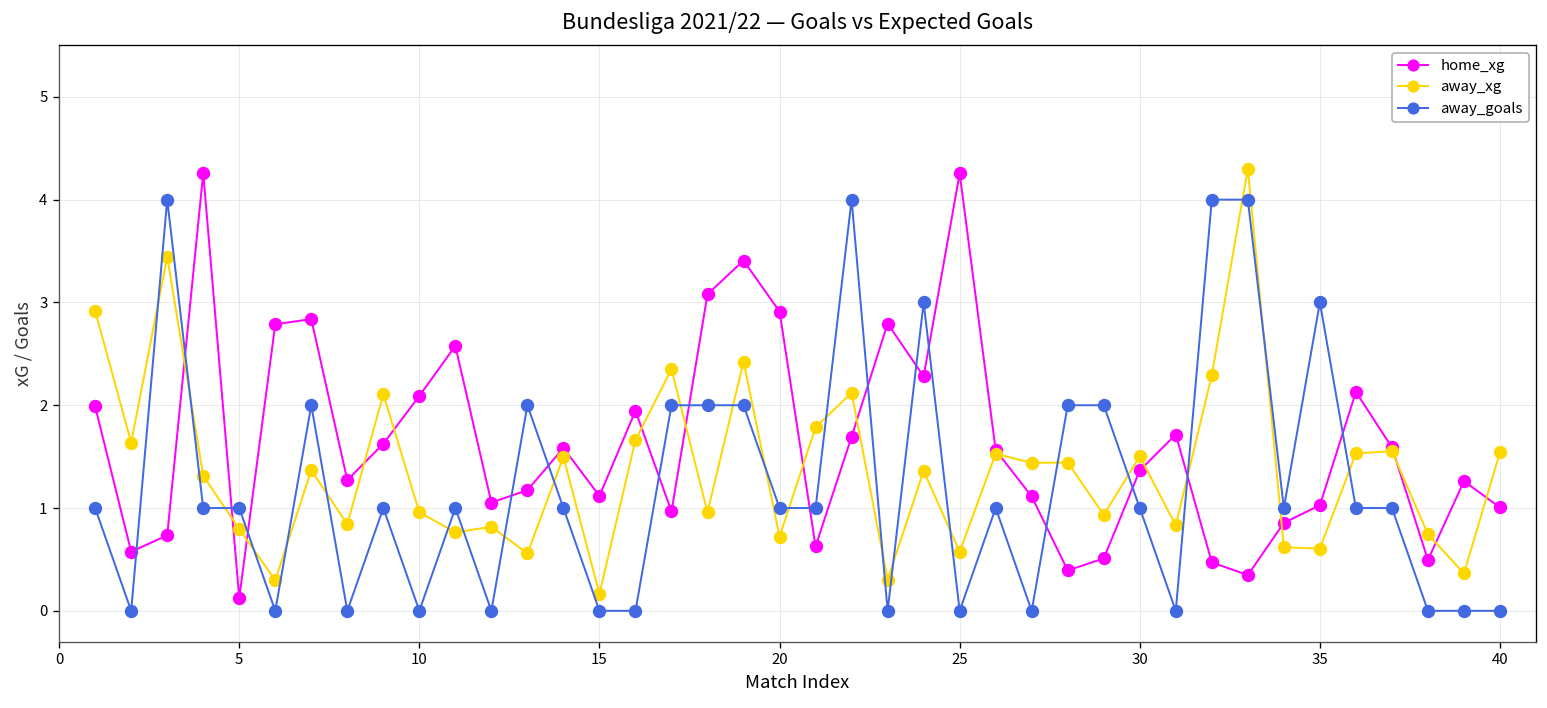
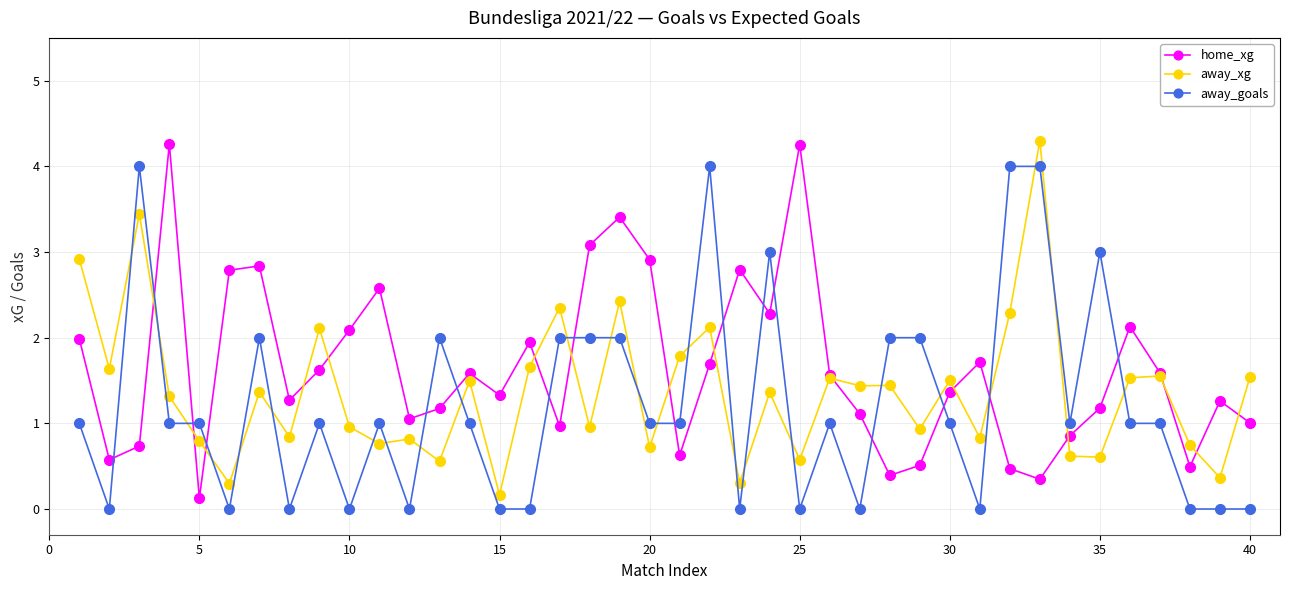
  {
    "home_xg": {
      "5": 0.1,
      "10": 2.1,
-     "15": 1.1,
+     "15": 1.3,
      "20": 2.9,
      "25": 4.3,
      "30": 1.4,
-     "35": 1.0,
+     "35": 1.2,
      "40": 1.0
    },
    "away_xg": {
      "5": 0.8,
      "10": 1.0,
      "15": 0.2,
      "20": 0.7,
      "25": 0.6,
      "30": 1.5,
      "35": 0.6,
      "40": 1.5
    },
    "away_goals": {
      "5": 1.0,
      "10": 0.0,
      "15": 0.0,
      "20": 1.0,
      "25": 0.0,
      "30": 1.0,
      "35": 3.0,
      "40": 0.0
    }
  }
